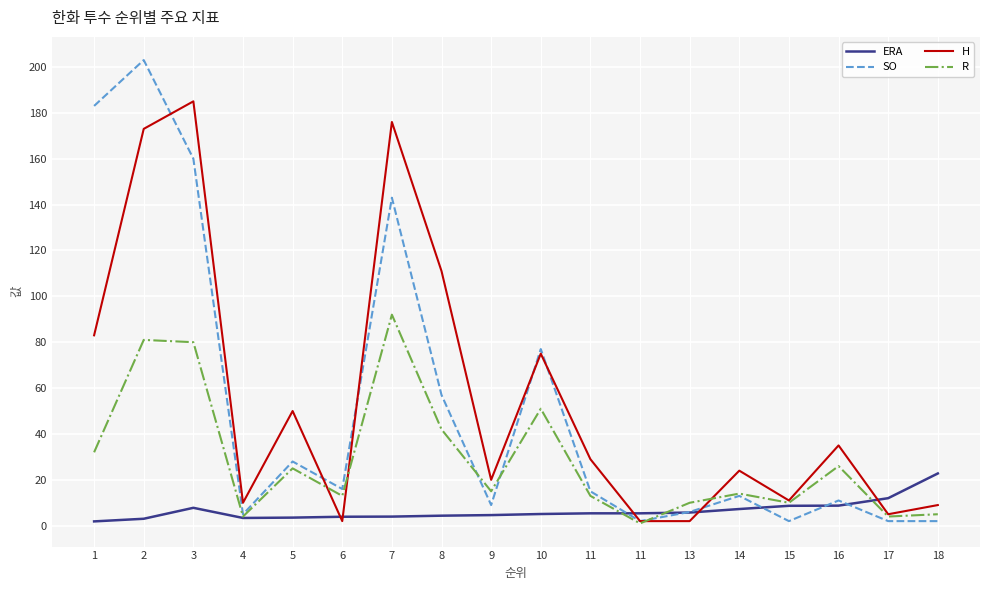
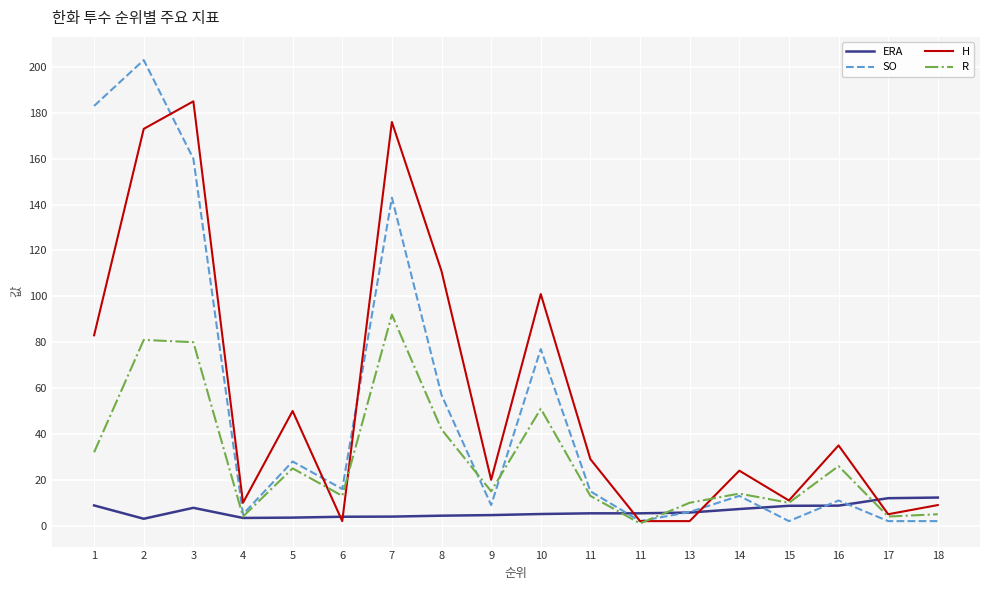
  {
    "ERA": {
-     "1": 2,
+     "1": 9,
      "2": 3,
      "3": 8,
      "5": 4,
      "6": 4,
      "7": 4,
      "8": 4,
      "9": 5,
      "10": 5,
      "14": 7,
      "15": 9,
      "16": 9,
      "17": 12,
-     "18": 23
+     "18": 12
    },
    "SO": {
      "1": 183,
      "2": 203,
      "3": 160,
      "5": 28,
      "6": 16,
      "7": 143,
      "8": 57,
      "9": 9,
      "10": 77,
      "15": 2,
      "16": 11,
      "17": 2,
      "18": 2
    },
    "H": {
      "1": 83,
      "2": 173,
      "3": 185,
      "4": 10,
      "5": 50,
      "6": 2,
      "7": 176,
      "8": 111,
      "9": 20,
-     "10": 75,
+     "10": 101,
      "13": 2,
      "14": 24,
      "16": 35,
      "18": 9
    },
    "R": {
      "1": 32,
      "2": 81,
      "3": 80,
      "5": 25,
      "6": 13,
      "7": 92,
      "8": 42,
      "9": 15,
      "10": 51,
      "13": 10,
      "16": 26,
      "18": 5
    }
  }
